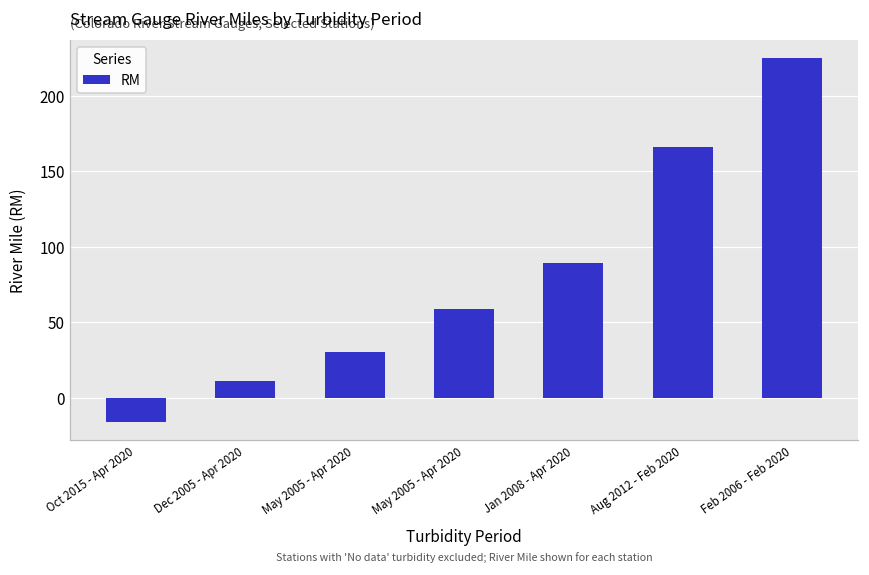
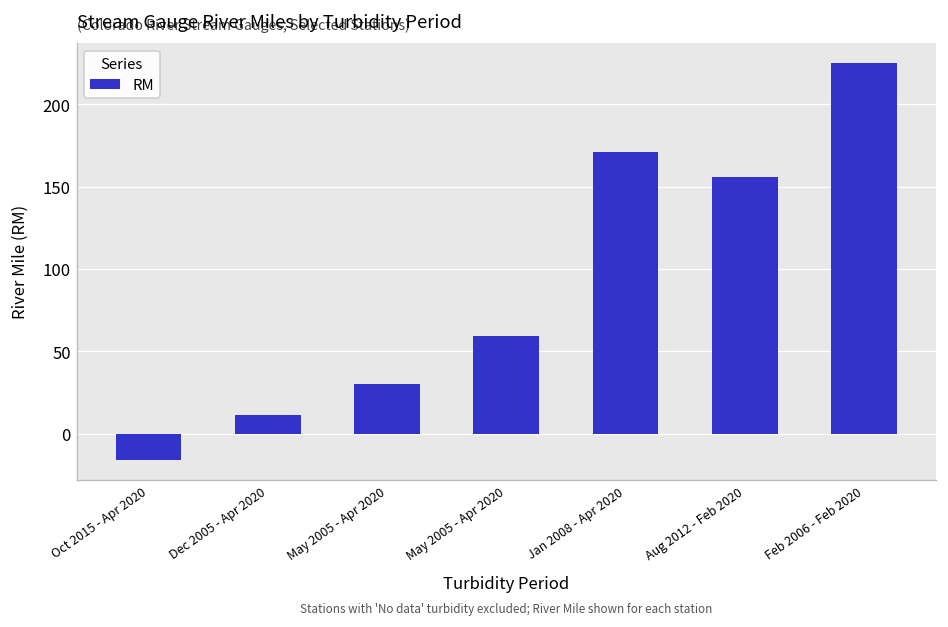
  {
    "Oct 2015 - Apr 2020": -16,
    "Dec 2005 - Apr 2020": 11,
-   "Jan 2008 - Apr 2020": 89,
-   "Aug 2012 - Feb 2020": 166,
+   "Jan 2008 - Apr 2020": 171,
+   "Aug 2012 - Feb 2020": 156,
    "Feb 2006 - Feb 2020": 225
  }
